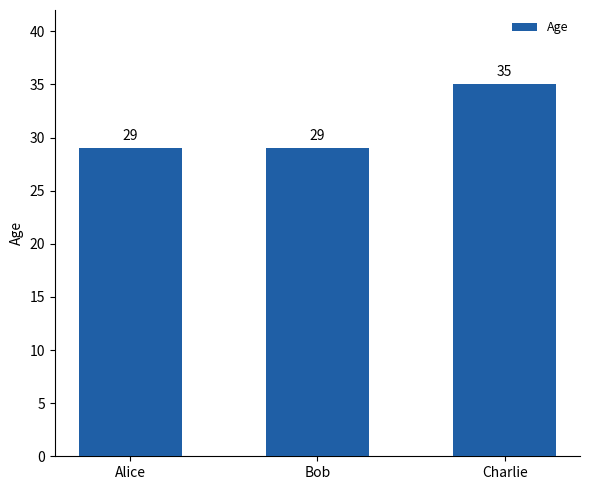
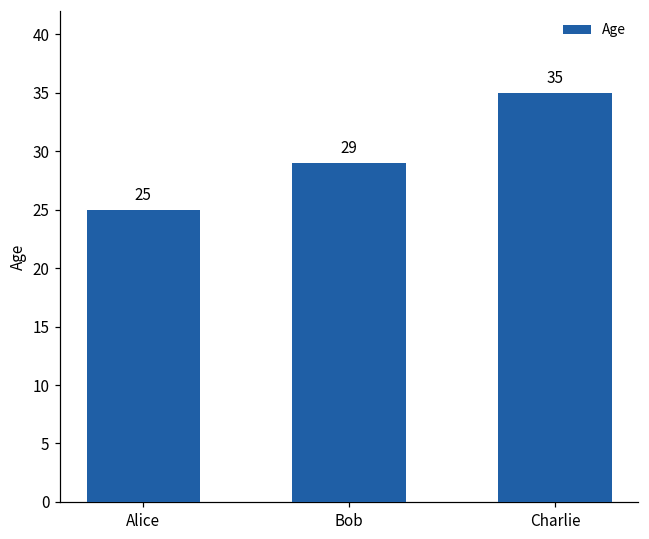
  {
-   "Alice": 29,
+   "Alice": 25,
    "Bob": 29,
    "Charlie": 35
  }
